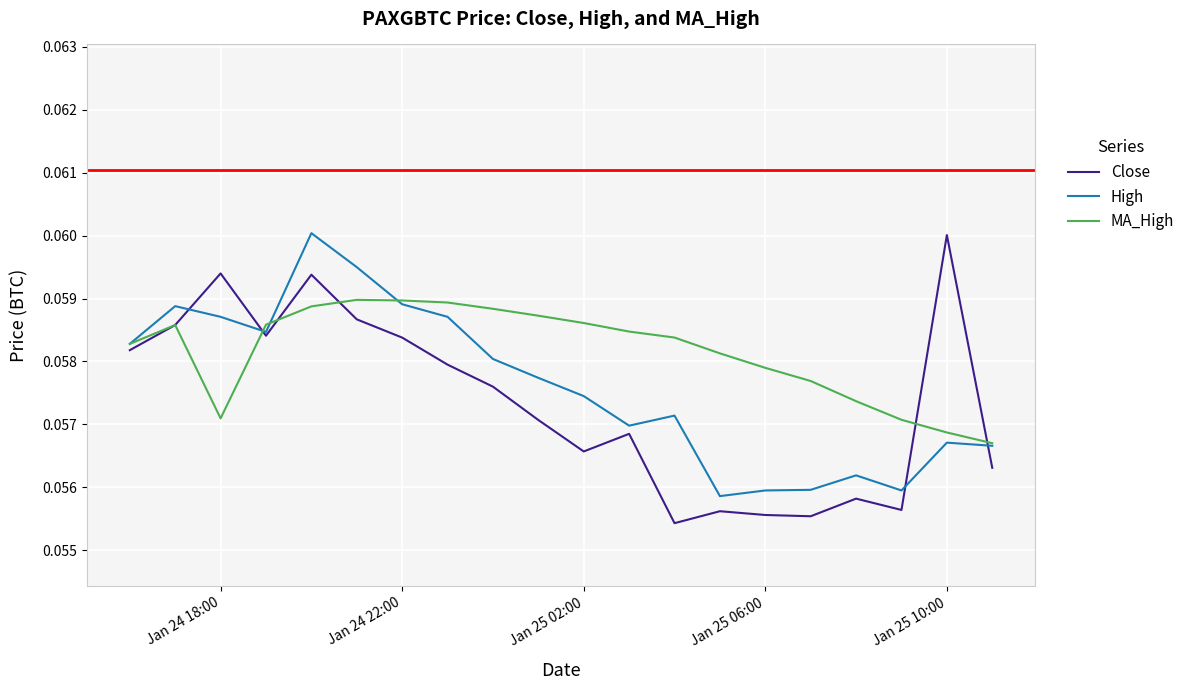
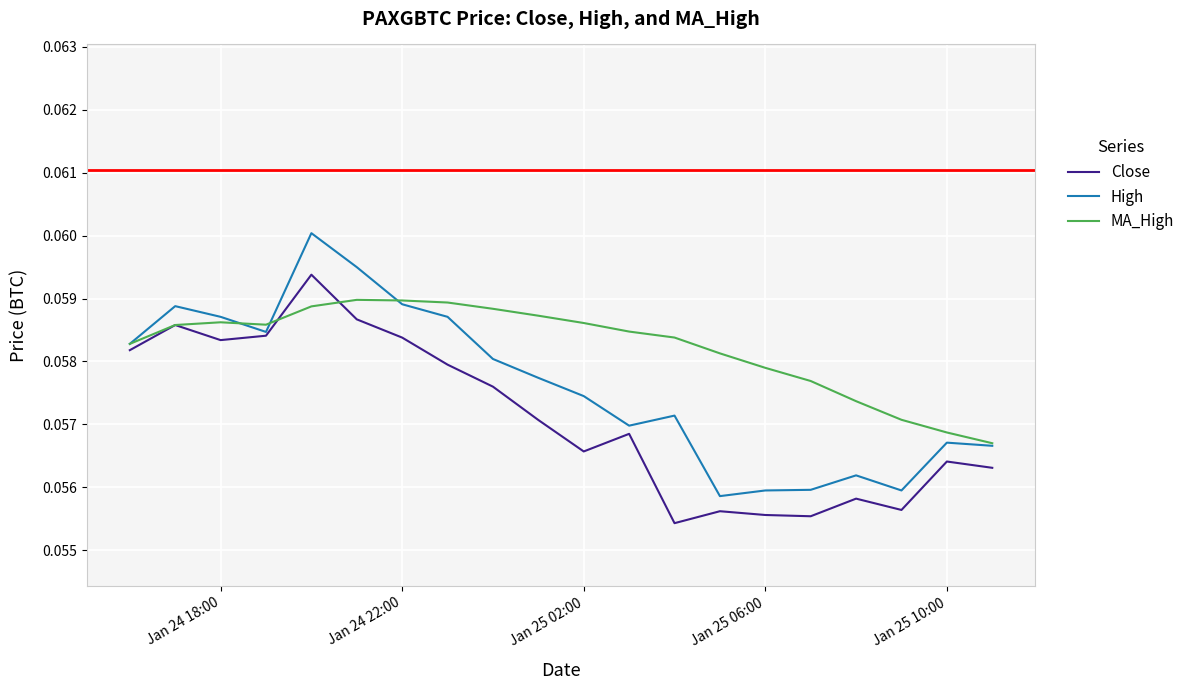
  {
    "Close": {
-     "Jan 24 18:00": 0.0594,
+     "Jan 24 18:00": 0.0583,
      "Jan 24 22:00": 0.0584,
      "Jan 25 02:00": 0.0566,
      "Jan 25 06:00": 0.0556,
-     "Jan 25 10:00": 0.0600
+     "Jan 25 10:00": 0.0564
    },
    "High": {
      "Jan 24 18:00": 0.0587,
      "Jan 24 22:00": 0.0589,
      "Jan 25 02:00": 0.0575,
      "Jan 25 06:00": 0.0560,
      "Jan 25 10:00": 0.0567
    },
    "MA_High": {
-     "Jan 24 18:00": 0.0571,
+     "Jan 24 18:00": 0.0586,
      "Jan 24 22:00": 0.0590,
      "Jan 25 02:00": 0.0586,
      "Jan 25 06:00": 0.0579,
      "Jan 25 10:00": 0.0569
    }
  }
